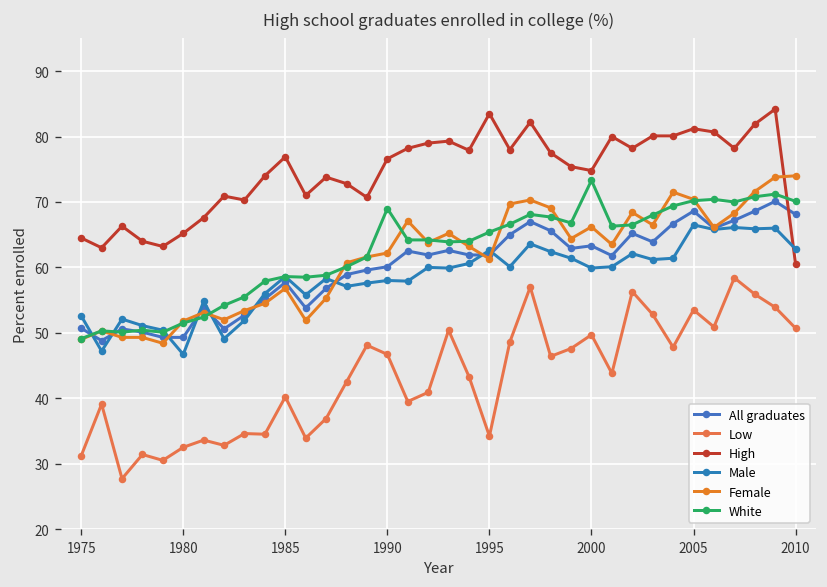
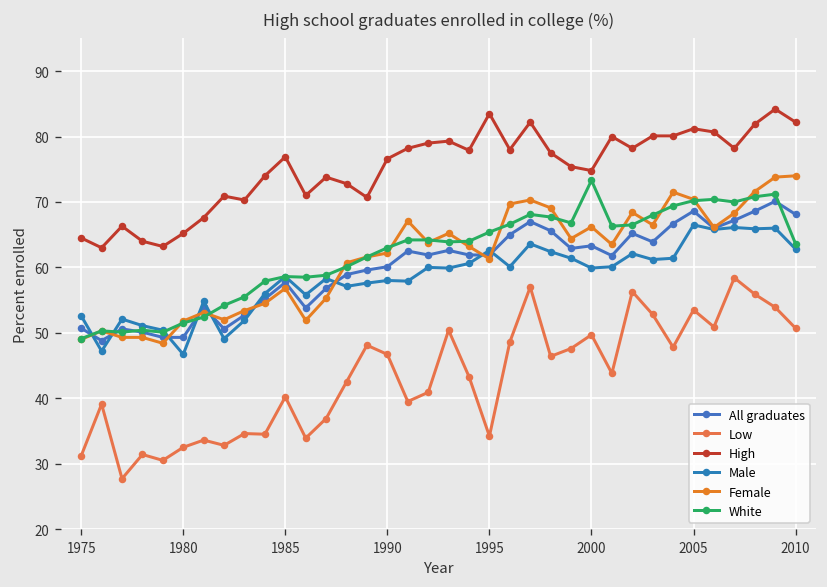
  {
    "High": {
      "1975": 65,
      "1980": 65,
      "1985": 77,
      "1990": 77,
      "1995": 84,
      "2000": 75,
      "2005": 81,
-     "2010": 61
+     "2010": 82
    },
    "White": {
-     "1990": 69,
+     "1990": 63,
      "1995": 65,
      "2000": 73,
-     "2010": 70
+     "2010": 64
    }
  }
